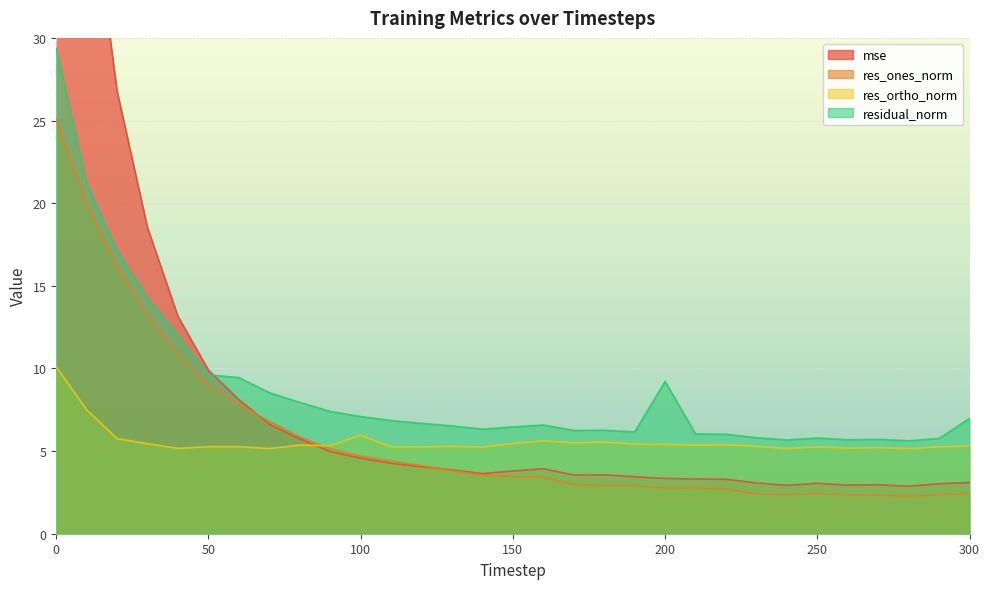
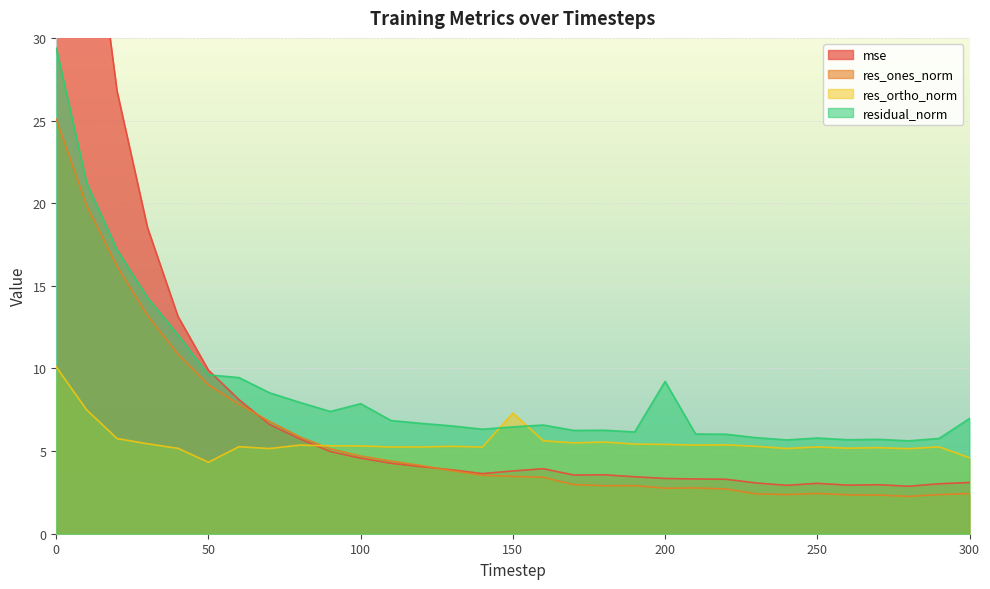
  {
    "res_ortho_norm": {
      "0": 10.1,
-     "50": 5.3,
-     "100": 6.0,
-     "150": 5.5,
+     "50": 4.3,
+     "100": 5.3,
+     "150": 7.3,
      "200": 5.4,
      "250": 5.3,
-     "300": 5.3
+     "300": 4.6
    },
    "residual_norm": {
      "0": 29.4,
      "50": 9.6,
-     "100": 7.1,
+     "100": 7.9,
      "150": 6.5,
      "200": 9.2,
      "250": 5.8,
      "300": 7.0
    }
  }
